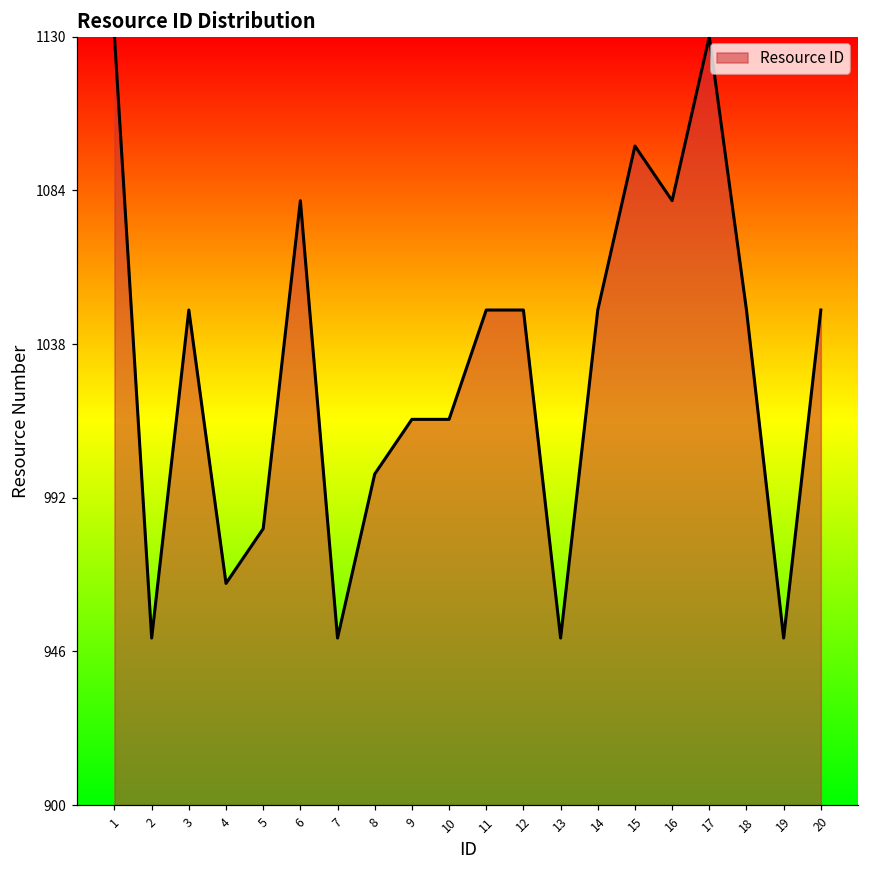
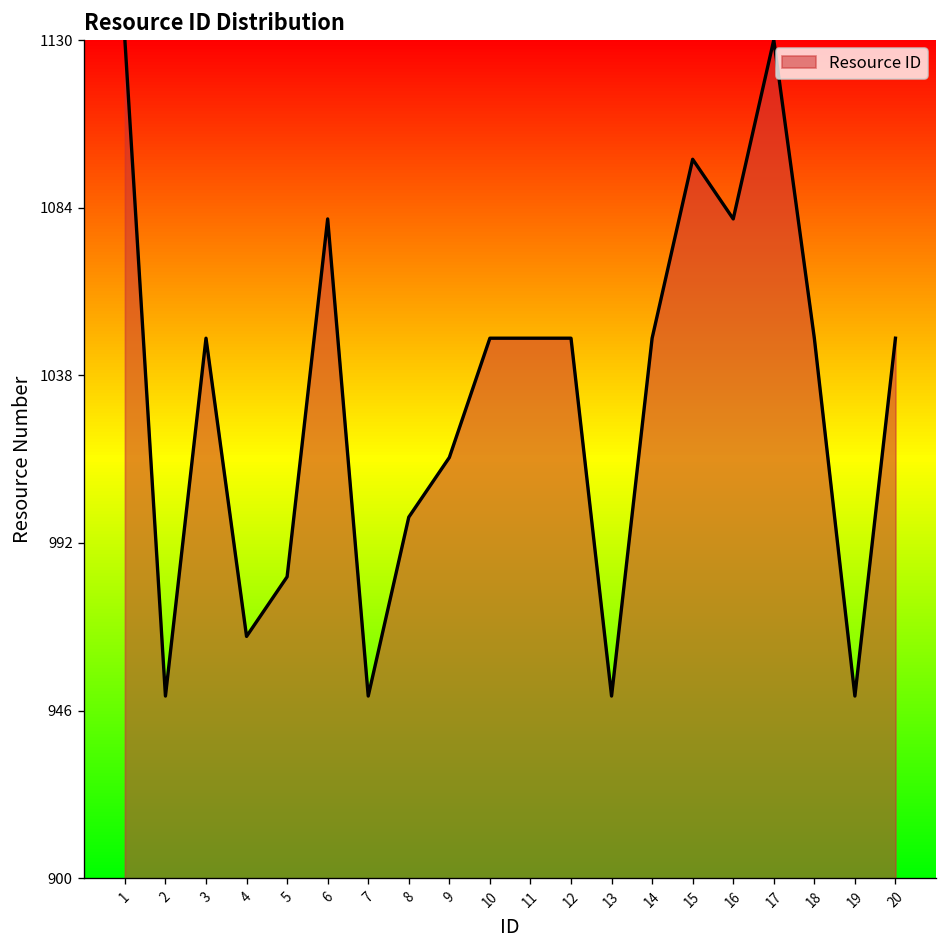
  {
    "1": 1130,
    "2": 950,
    "3": 1048,
    "4": 966,
    "5": 983,
    "6": 1081,
    "7": 950,
    "8": 999,
    "9": 1015,
-   "10": 1015,
+   "10": 1048,
    "11": 1048,
    "12": 1048,
    "13": 950,
    "14": 1048,
    "15": 1097,
    "16": 1081,
    "17": 1130,
    "18": 1048,
    "19": 950,
    "20": 1048
  }
